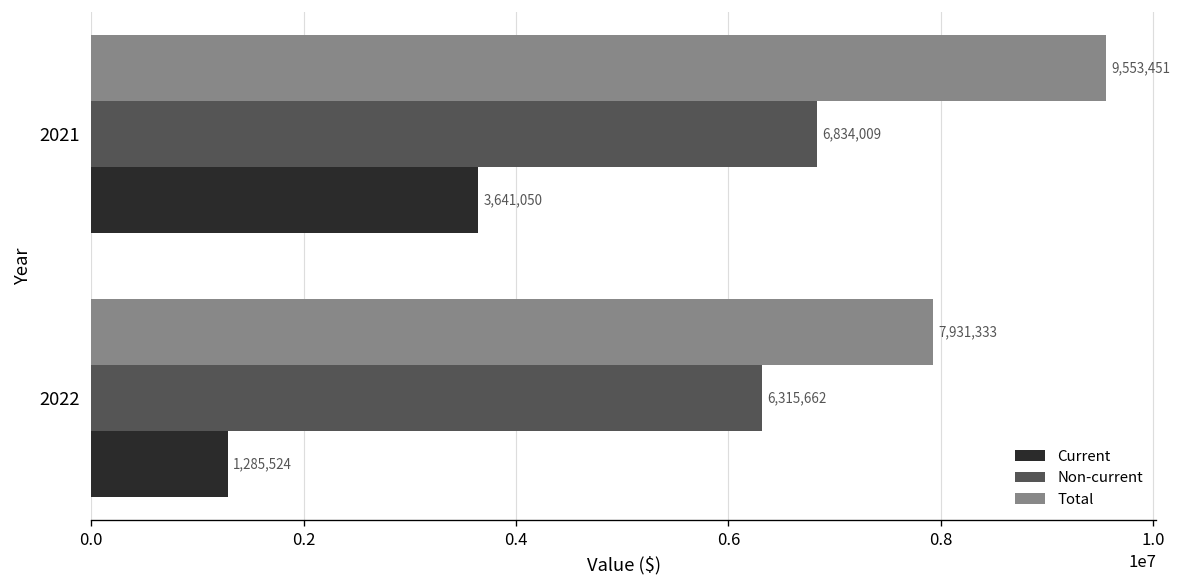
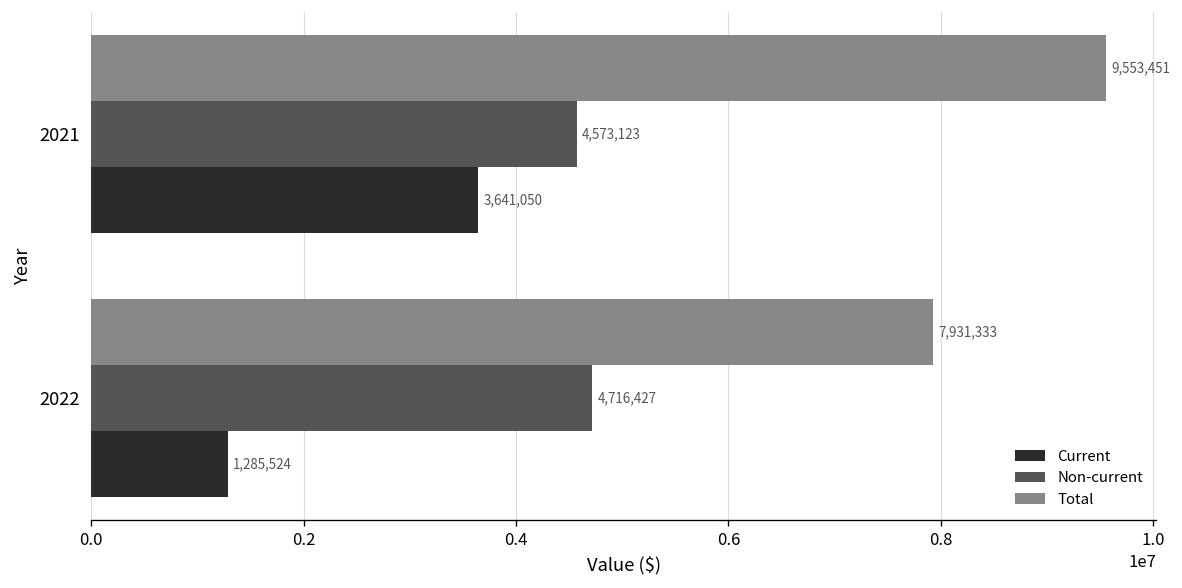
  {
    "Current": {
      "2021": "3,641,050",
      "2022": "1,285,524"
    },
    "Non-current": {
-     "2021": "6,834,009",
-     "2022": "6,315,662"
+     "2021": "4,573,123",
+     "2022": "4,716,427"
    },
    "Total": {
      "2021": "9,553,451",
      "2022": "7,931,333"
    }
  }
